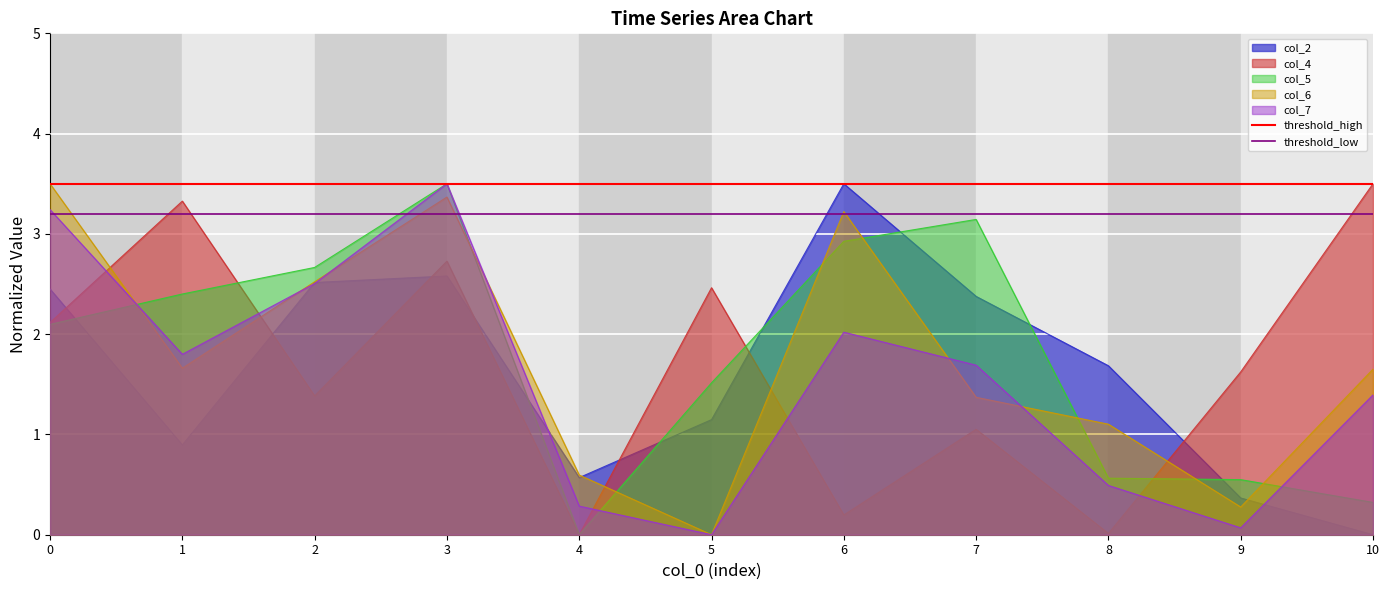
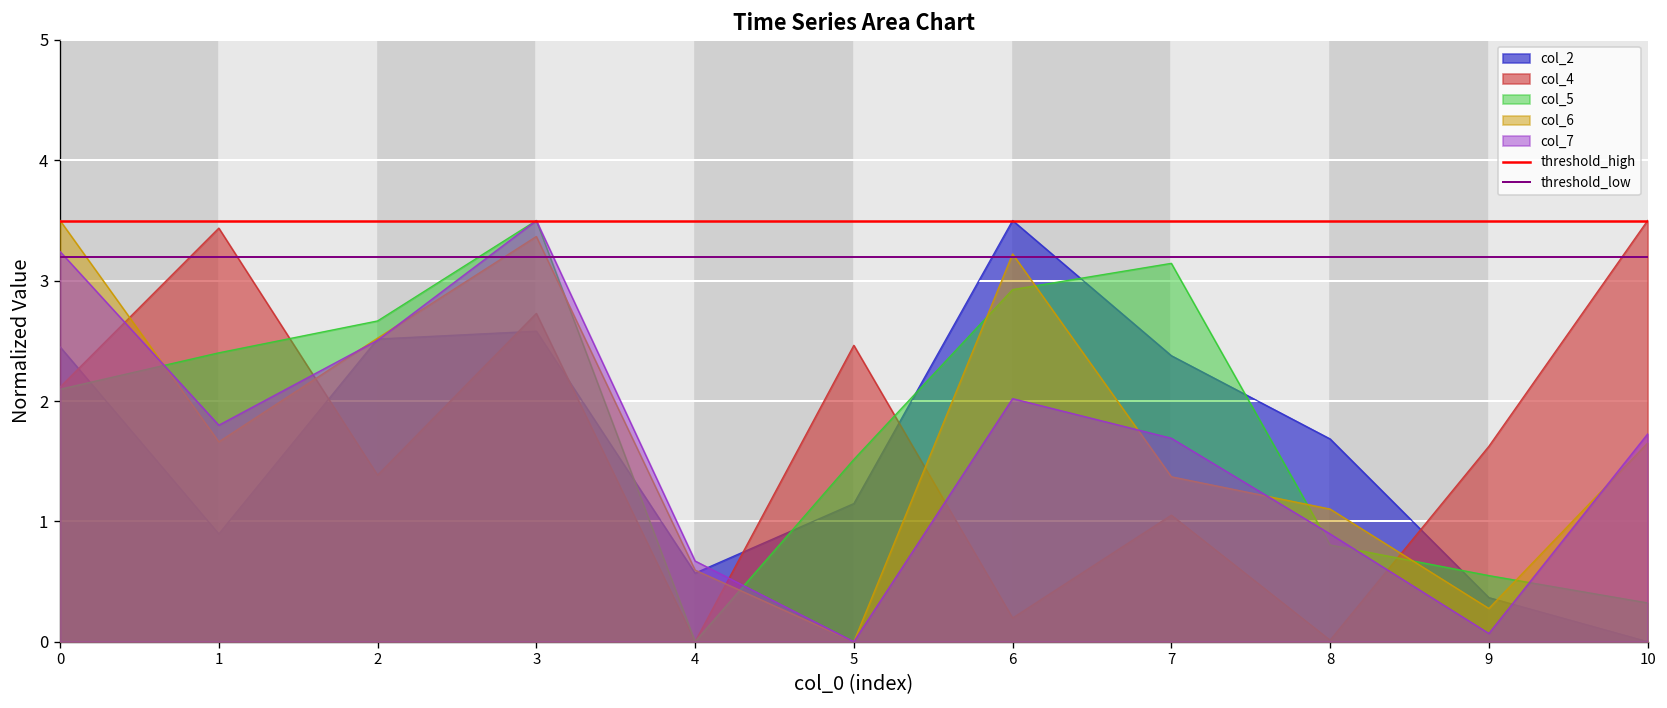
  {
    "col_2": {
      "0": 2.45,
      "1": 0.90,
      "3": 2.58,
      "5": 1.15,
      "6": 3.50,
      "7": 2.38,
      "8": 1.68,
      "9": 0.37,
      "10": 0.00
    },
    "col_4": {
-     "1": 3.33,
+     "1": 3.44,
      "2": 1.38,
      "3": 2.73,
      "5": 2.46,
      "6": 0.20,
      "7": 1.05,
      "8": 0.01,
      "9": 1.62,
      "10": 3.50
    },
    "col_5": {
      "1": 2.40,
      "2": 2.67,
      "5": 1.51,
      "6": 2.93,
      "7": 3.14,
-     "8": 0.56,
+     "8": 0.80,
      "9": 0.55,
      "10": 0.32
    },
    "col_6": {
      "0": 3.50,
      "1": 1.66,
      "3": 3.37,
      "6": 3.22,
      "7": 1.37,
      "8": 1.10,
      "9": 0.28,
      "10": 1.65
    },
    "col_7": {
      "0": 3.24,
      "1": 1.80,
-     "4": 0.29,
+     "4": 0.67,
      "6": 2.02,
      "7": 1.69,
-     "8": 0.49,
+     "8": 0.90,
      "9": 0.07,
-     "10": 1.39
+     "10": 1.73
    }
  }
